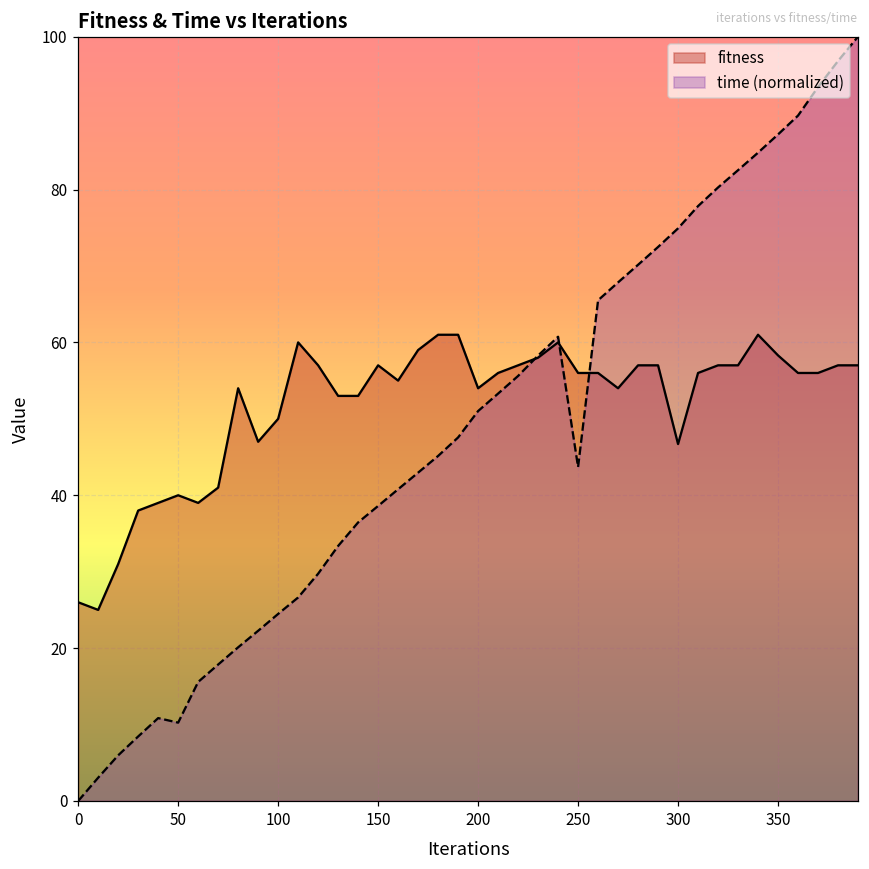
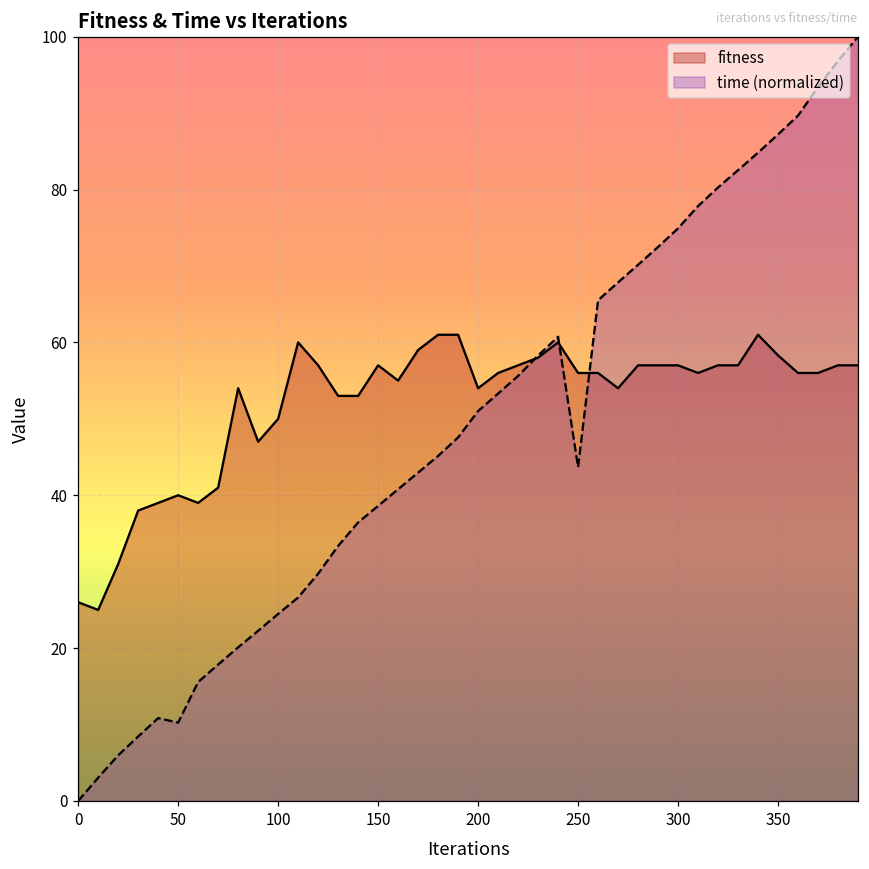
  {
    "fitness": {
      "0": 26,
      "50": 40,
      "100": 50,
      "150": 57,
      "200": 54,
      "250": 56,
-     "300": 47,
+     "300": 57,
      "350": 58
    },
    "time (normalized)": {
      "0": 0,
      "50": 10,
      "100": 24,
      "150": 39,
      "200": 51,
      "250": 44,
      "300": 75,
      "350": 87
    }
  }
